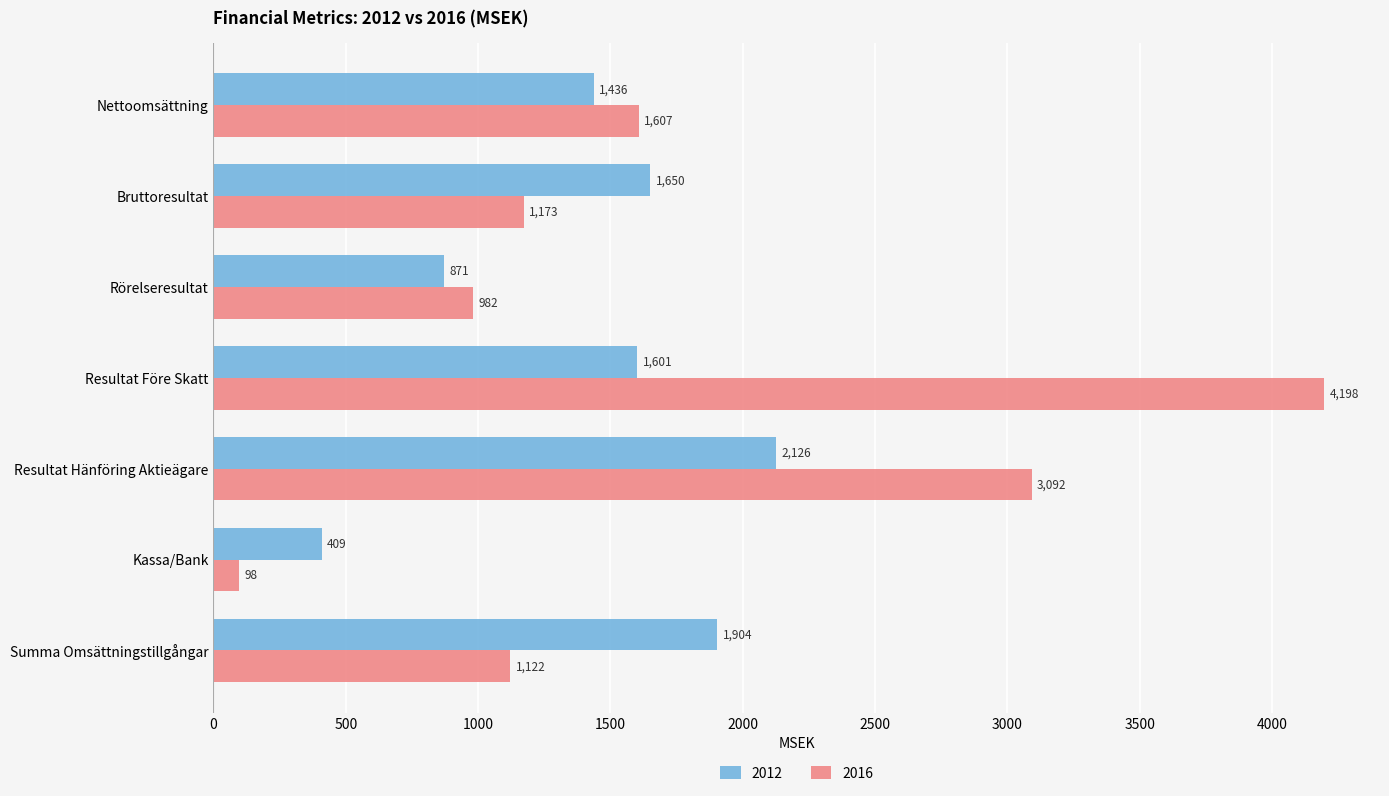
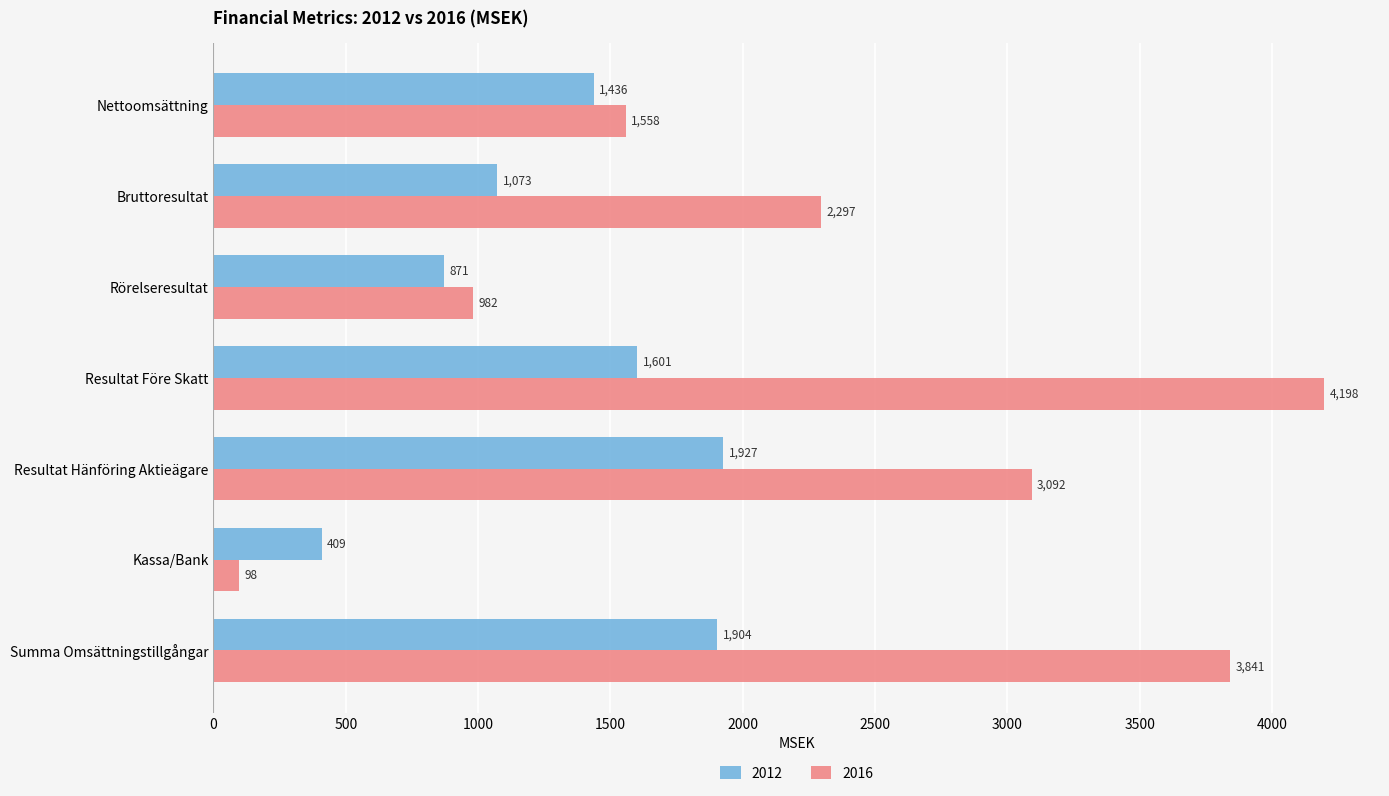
  {
    "2012": {
      "Nettoomsättning": "1,436",
-     "Bruttoresultat": "1,650",
+     "Bruttoresultat": "1,073",
      "Rörelseresultat": "871",
      "Resultat Före Skatt": "1,601",
-     "Resultat Hänföring Aktieägare": "2,126",
+     "Resultat Hänföring Aktieägare": "1,927",
      "Kassa/Bank": "409",
      "Summa Omsättningstillgångar": "1,904"
    },
    "2016": {
-     "Nettoomsättning": "1,607",
-     "Bruttoresultat": "1,173",
+     "Nettoomsättning": "1,558",
+     "Bruttoresultat": "2,297",
      "Rörelseresultat": "982",
      "Resultat Före Skatt": "4,198",
      "Resultat Hänföring Aktieägare": "3,092",
      "Kassa/Bank": "98",
-     "Summa Omsättningstillgångar": "1,122"
+     "Summa Omsättningstillgångar": "3,841"
    }
  }
